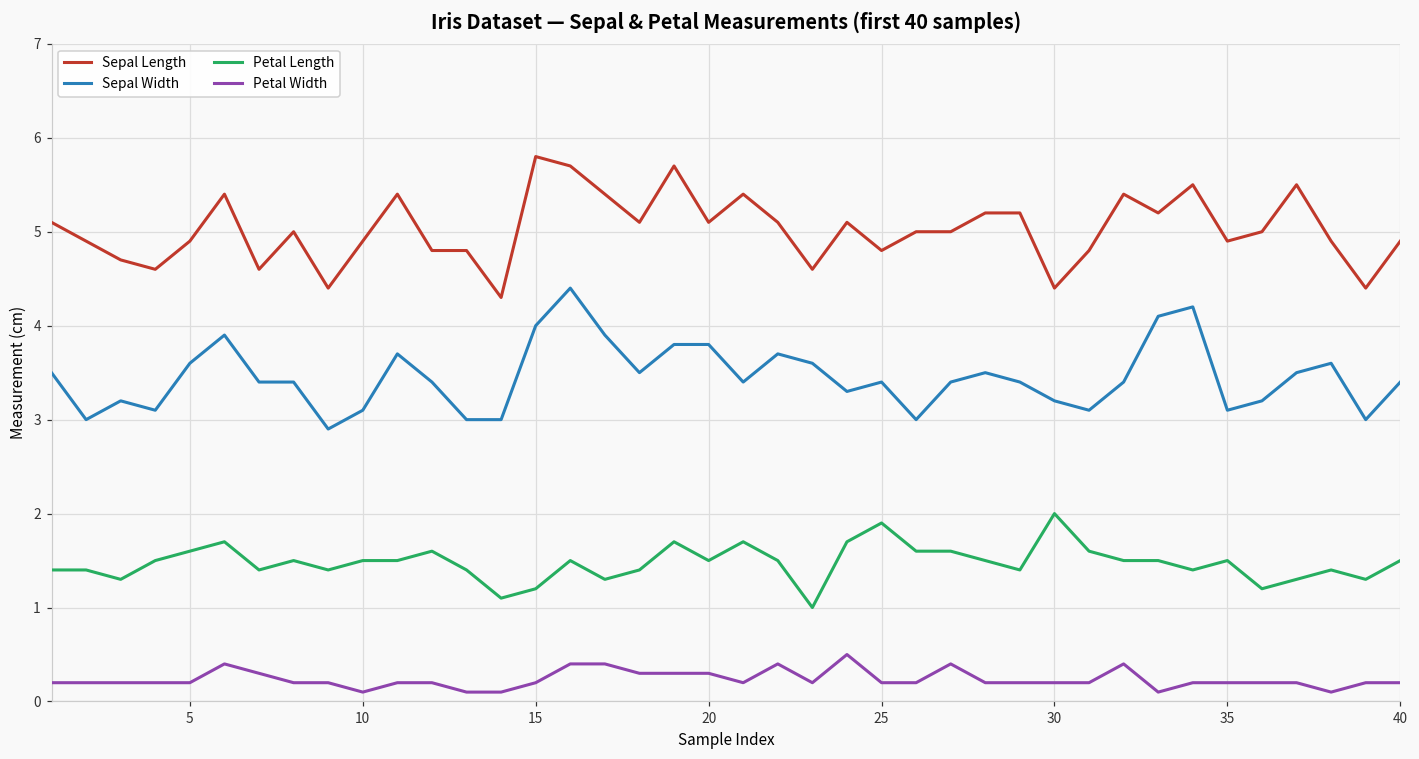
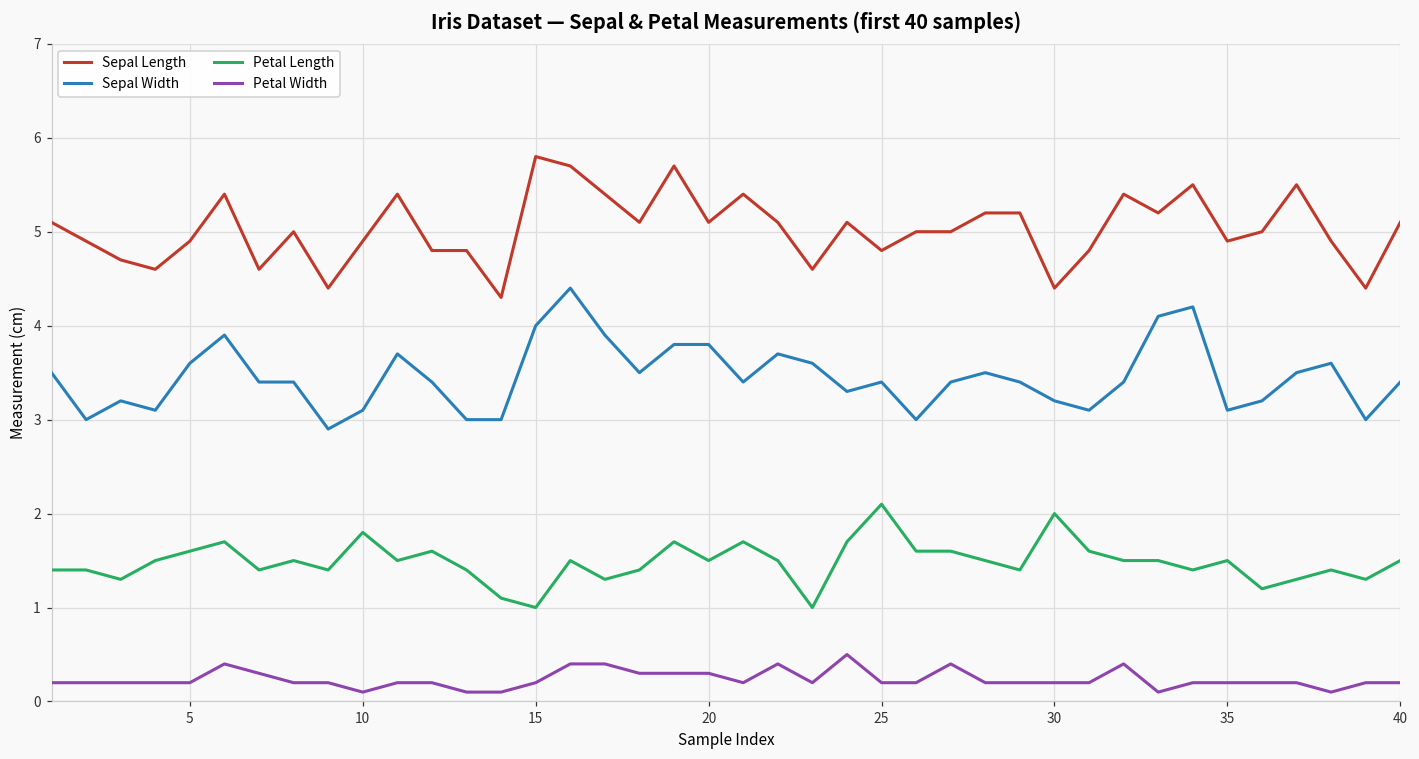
  {
    "Sepal Length": {
      "5": 4.9,
      "10": 4.9,
      "15": 5.8,
      "20": 5.1,
      "25": 4.8,
      "30": 4.4,
      "35": 4.9,
-     "40": 4.9
+     "40": 5.1
    },
    "Sepal Width": {
      "5": 3.6,
      "10": 3.1,
      "15": 4.0,
      "20": 3.8,
      "25": 3.4,
      "30": 3.2,
      "35": 3.1,
      "40": 3.4
    },
    "Petal Length": {
      "5": 1.6,
-     "10": 1.5,
-     "15": 1.2,
+     "10": 1.8,
+     "15": 1.0,
      "20": 1.5,
-     "25": 1.9,
+     "25": 2.1,
      "30": 2.0,
      "35": 1.5,
      "40": 1.5
    },
    "Petal Width": {
      "5": 0.2,
      "10": 0.1,
      "15": 0.2,
      "20": 0.3,
      "25": 0.2,
      "30": 0.2,
      "35": 0.2,
      "40": 0.2
    }
  }
